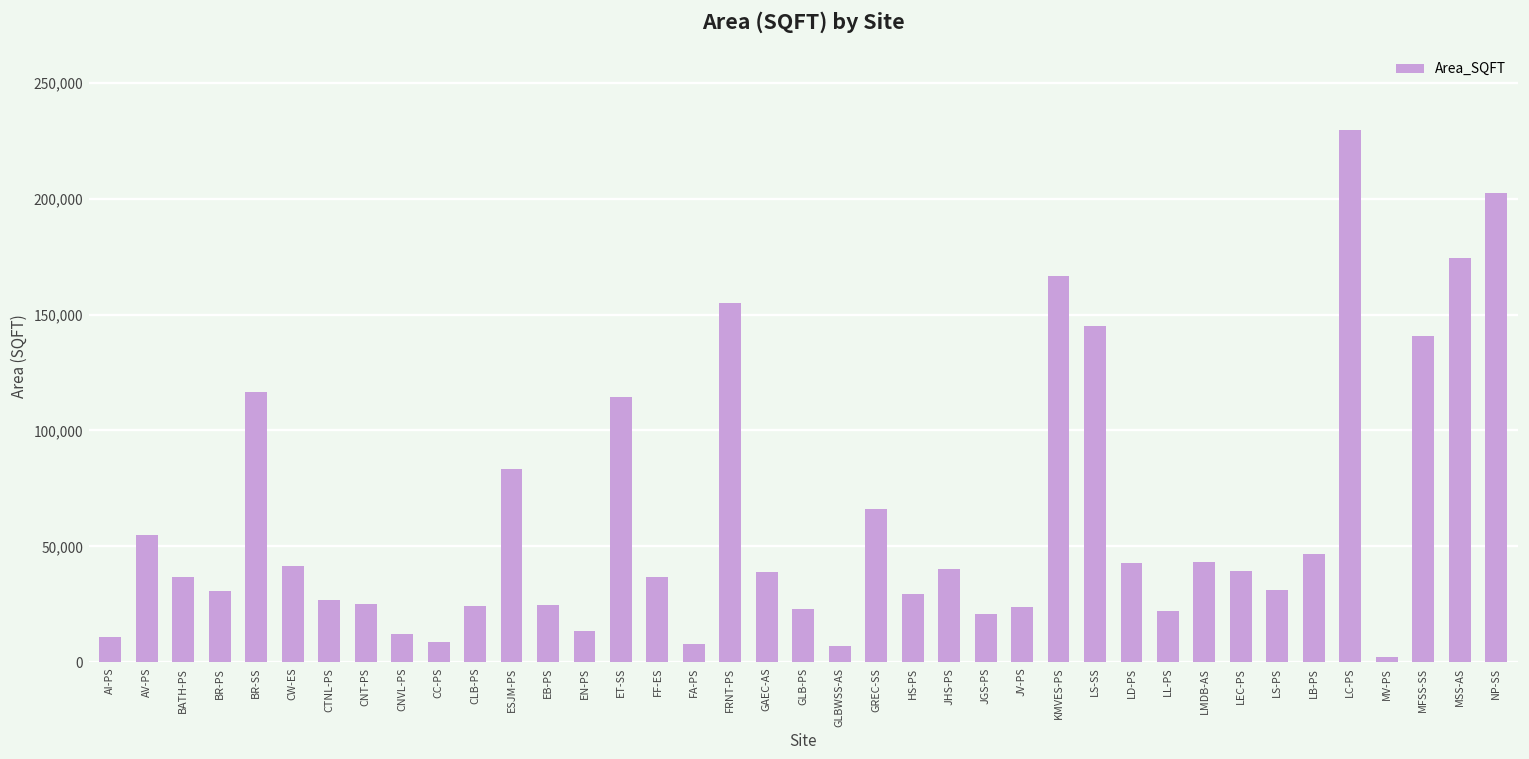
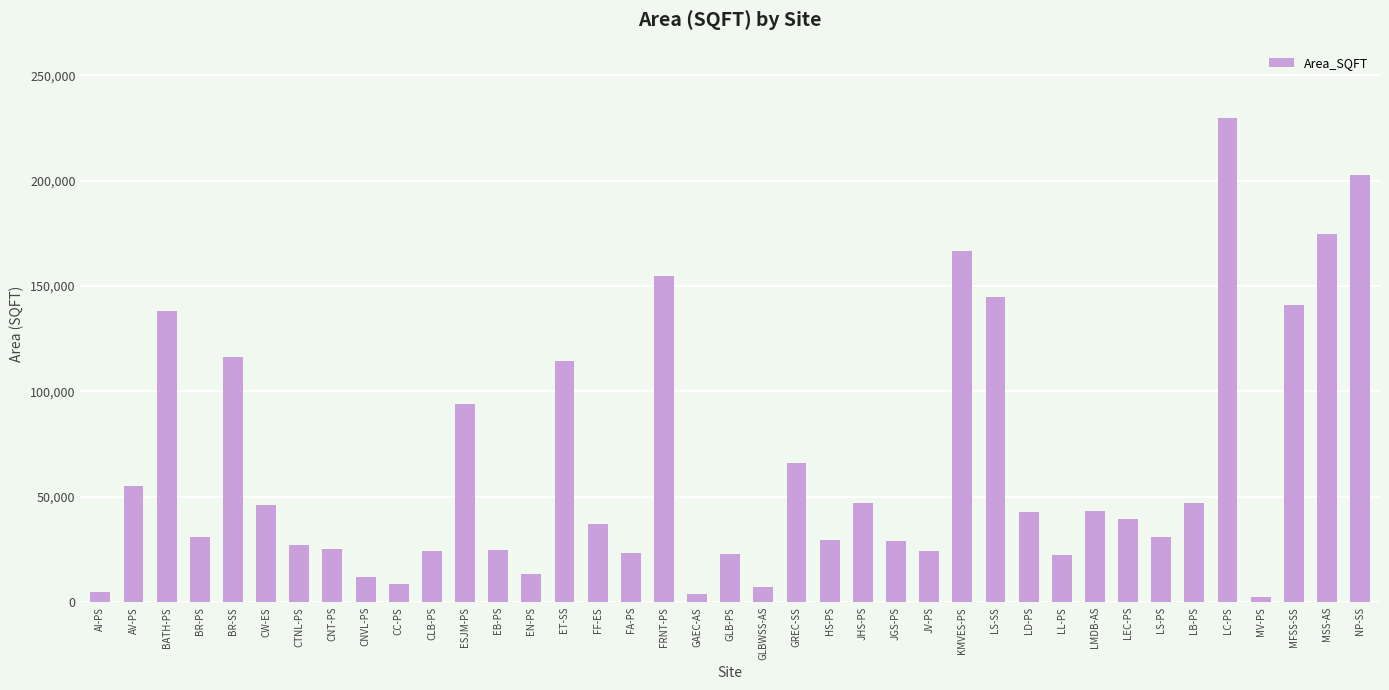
  {
-   "AI-PS": "11,000",
+   "AI-PS": "5,000",
    "AV-PS": "55,000",
-   "BATH-PS": "37,000",
+   "BATH-PS": "138,000",
    "BR-PS": "31,000",
    "BR-SS": "116,000",
-   "CW-ES": "42,000",
+   "CW-ES": "46,000",
    "CTNL-PS": "27,000",
    "CNT-PS": "25,000",
    "CNVL-PS": "12,000",
    "CC-PS": "9,000",
    "CLB-PS": "24,000",
-   "ESJM-PS": "83,000",
+   "ESJM-PS": "94,000",
    "EB-PS": "25,000",
    "EN-PS": "13,000",
    "ET-SS": "115,000",
    "FF-ES": "37,000",
-   "FA-PS": "8,000",
+   "FA-PS": "23,000",
    "FRNT-PS": "155,000",
-   "GAEC-AS": "39,000",
+   "GAEC-AS": "4,000",
    "GLB-PS": "23,000",
    "GLBWSS-AS": "7,000",
    "GREC-SS": "66,000",
    "HS-PS": "29,000",
-   "JHS-PS": "40,000",
-   "JGS-PS": "21,000",
+   "JHS-PS": "47,000",
+   "JGS-PS": "29,000",
    "JV-PS": "24,000",
    "KMVES-PS": "166,000",
    "LS-SS": "145,000",
    "LD-PS": "43,000",
    "LL-PS": "22,000",
    "LMDB-AS": "43,000",
    "LEC-PS": "39,000",
    "LS-PS": "31,000",
    "LB-PS": "47,000",
    "LC-PS": "230,000",
    "MV-PS": "2,000",
    "MFSS-SS": "141,000",
    "MSS-AS": "174,000",
    "NP-SS": "202,000"
  }
